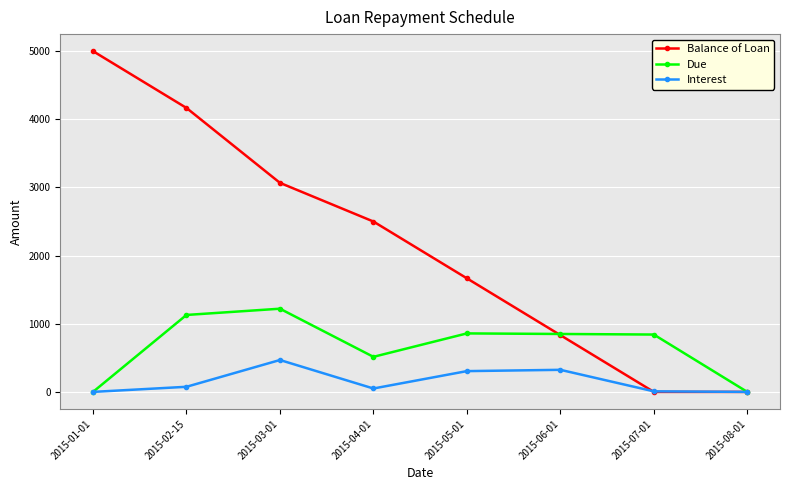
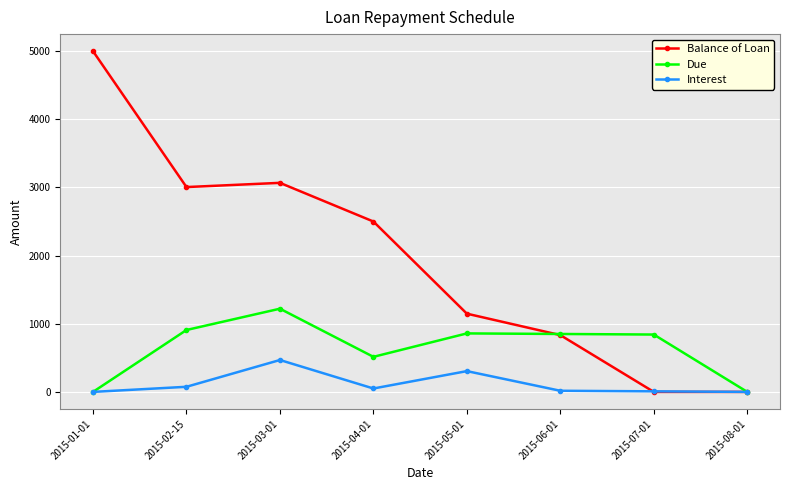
  {
    "Balance of Loan": {
      "2015-01-01": 5000,
-     "2015-02-15": 4200,
+     "2015-02-15": 3000,
      "2015-03-01": 3100,
      "2015-04-01": 2500,
-     "2015-05-01": 1700
+     "2015-05-01": 1100
    },
    "Due": {
-     "2015-02-15": 1100,
+     "2015-02-15": 900,
      "2015-03-01": 1200,
      "2015-04-01": 500,
      "2015-05-01": 900,
      "2015-07-01": 800
    },
    "Interest": {
      "2015-02-15": 100,
      "2015-03-01": 500,
      "2015-04-01": 100,
      "2015-05-01": 300,
-     "2015-06-01": 300
+     "2015-06-01": 0
    }
  }
